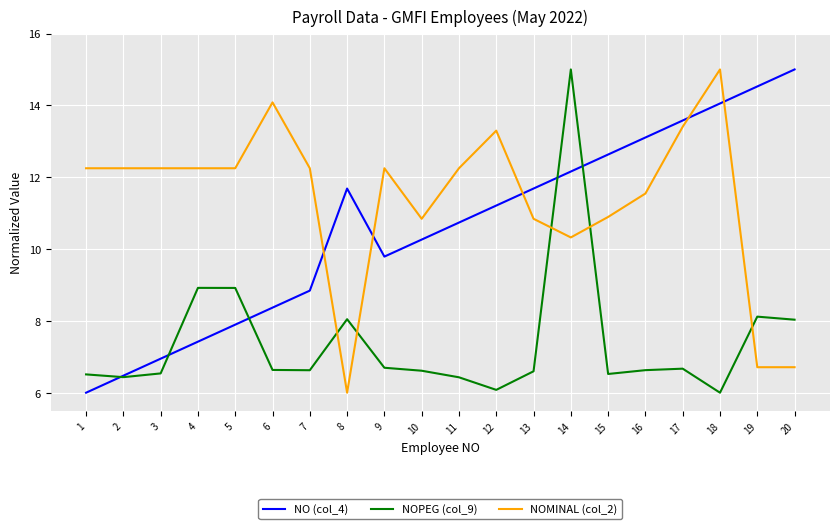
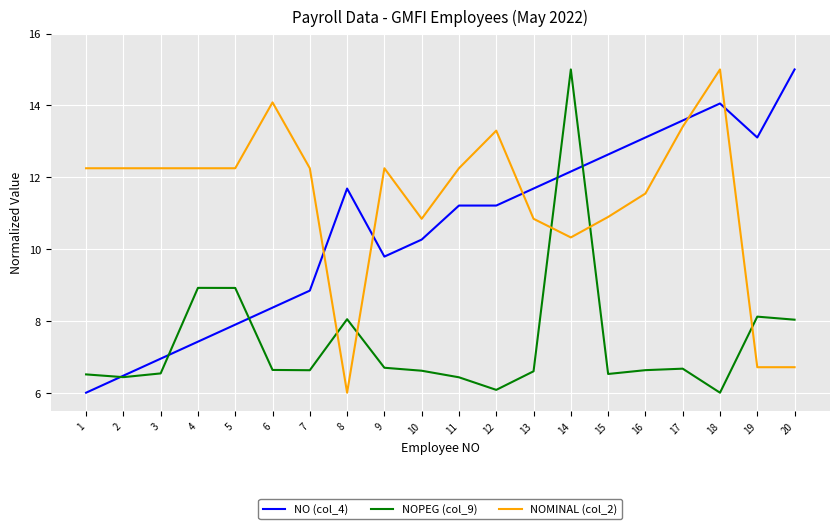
  {
    "NO (col_4)": {
      "1": 6.0,
      "3": 6.9,
      "4": 7.4,
      "5": 7.9,
      "6": 8.4,
      "7": 8.8,
      "8": 11.7,
      "9": 9.8,
      "10": 10.3,
-     "11": 10.7,
+     "11": 11.2,
      "12": 11.2,
      "13": 11.7,
      "14": 12.2,
      "15": 12.6,
      "16": 13.1,
      "17": 13.6,
      "18": 14.1,
-     "19": 14.5,
+     "19": 13.1,
      "20": 15.0
    },
    "NOPEG (col_9)": {
      "1": 6.5,
      "3": 6.5,
      "4": 8.9,
      "5": 8.9,
      "6": 6.6,
      "7": 6.6,
      "8": 8.0,
      "9": 6.7,
      "10": 6.6,
      "11": 6.4,
      "12": 6.1,
      "13": 6.6,
      "14": 15.0,
      "15": 6.5,
      "16": 6.6,
      "17": 6.7,
      "18": 6.0,
      "19": 8.1,
      "20": 8.0
    },
    "NOMINAL (col_2)": {
      "1": 12.2,
      "2": 12.2,
      "3": 12.2,
      "4": 12.2,
      "5": 12.2,
      "6": 14.1,
      "7": 12.2,
      "8": 6.0,
      "9": 12.2,
      "10": 10.8,
      "11": 12.2,
      "12": 13.3,
      "13": 10.8,
      "14": 10.3,
      "15": 10.9,
      "16": 11.5,
      "17": 13.4,
      "18": 15.0,
      "19": 6.7,
      "20": 6.7
    }
  }
